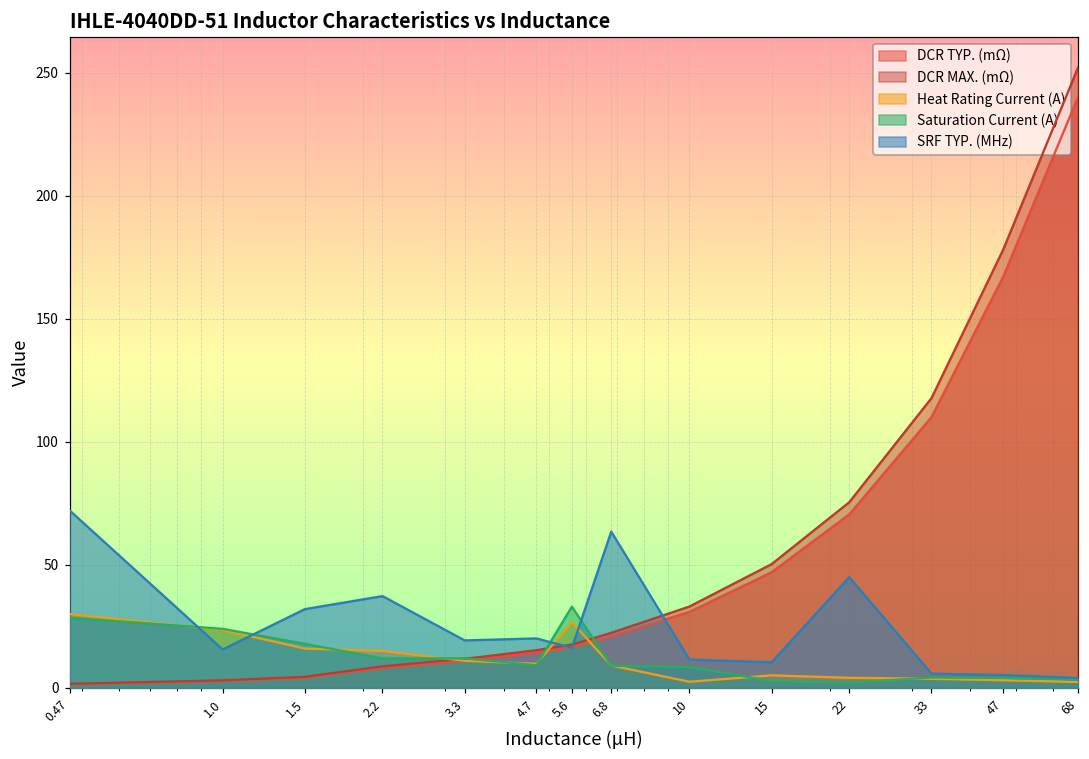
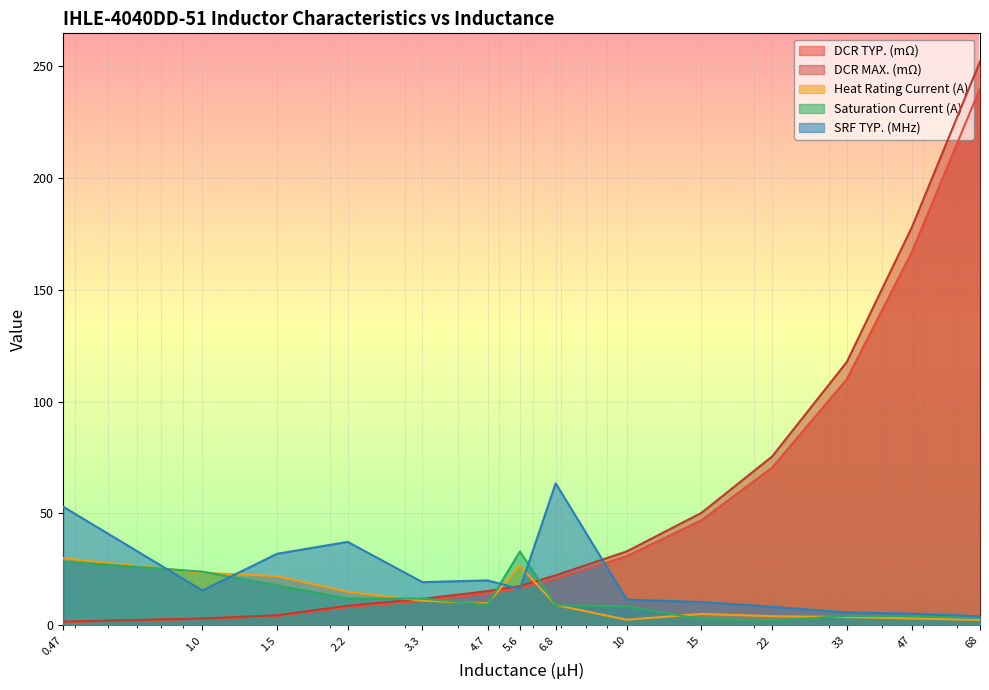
  {
    "Heat Rating Current (A)": {
      "0.47": 30,
-     "1.5": 16,
+     "1.5": 22,
      "2.2": 15,
      "5.6": 27,
      "10": 3,
      "15": 5,
      "22": 4
    },
    "Saturation Current (A)": {
      "0.47": 29,
      "1.5": 18,
      "2.2": 12,
      "5.6": 33,
      "10": 9,
      "15": 3,
      "22": 2
    },
    "SRF TYP. (MHz)": {
-     "0.47": 72,
+     "0.47": 53,
      "1.0": 16,
      "1.5": 32,
      "2.2": 37,
      "3.3": 19,
      "4.7": 20,
      "6.8": 64,
      "10": 12,
      "15": 10,
-     "22": 45,
+     "22": 8,
      "33": 6
    }
  }
